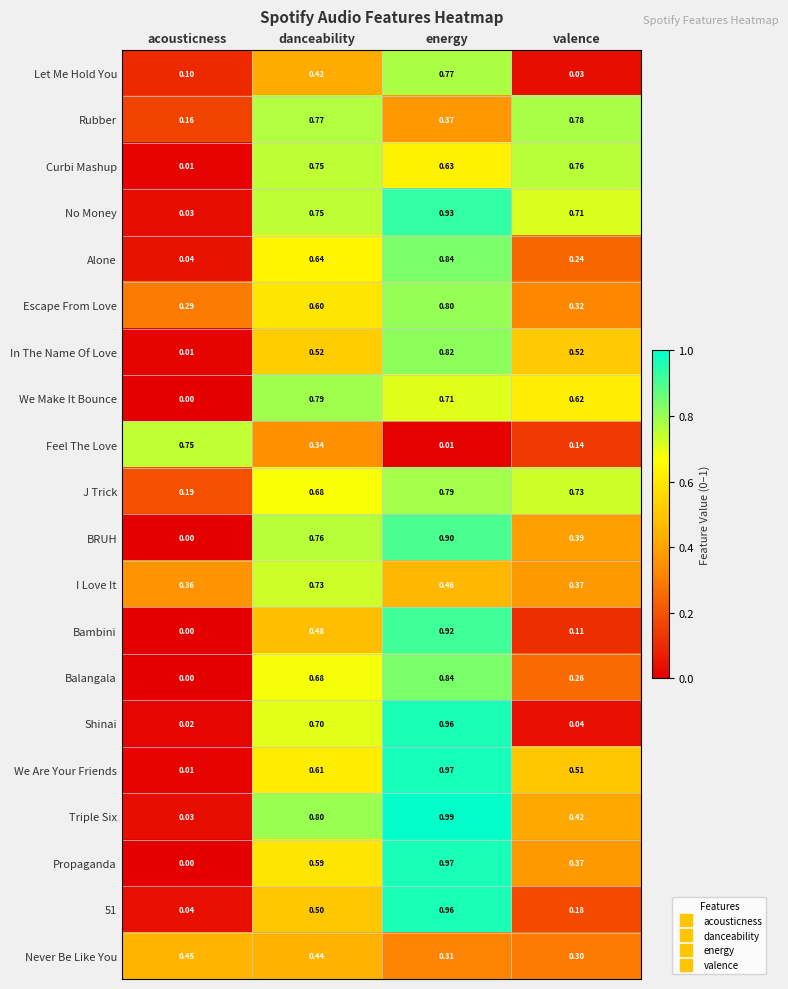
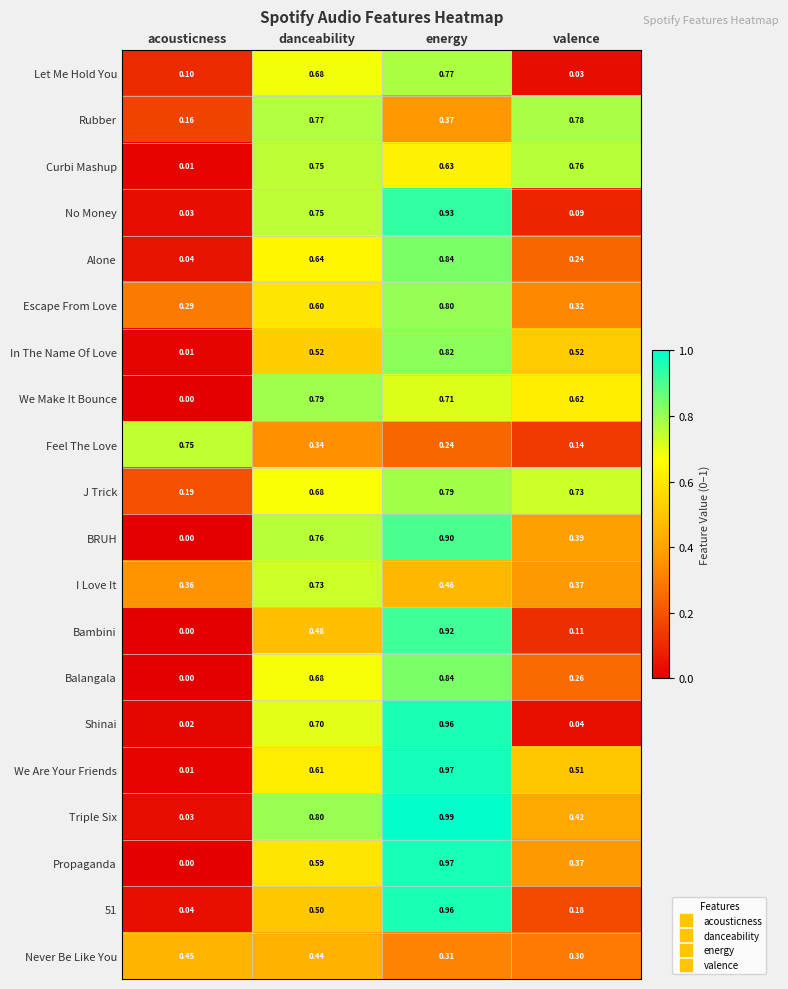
  {
    "Let Me Hold You": {
      "acousticness": 0.10,
-     "danceability": 0.42,
+     "danceability": 0.68,
      "energy": 0.77,
      "valence": 0.03
    },
    "Rubber": {
      "acousticness": 0.16,
      "danceability": 0.77,
      "energy": 0.37,
      "valence": 0.78
    },
    "Curbi Mashup": {
      "acousticness": 0.01,
      "danceability": 0.75,
      "energy": 0.63,
      "valence": 0.76
    },
    "No Money": {
      "acousticness": 0.03,
      "danceability": 0.75,
      "energy": 0.93,
-     "valence": 0.71
+     "valence": 0.09
    },
    "Alone": {
      "acousticness": 0.04,
      "danceability": 0.64,
      "energy": 0.84,
      "valence": 0.24
    },
    "Escape From Love": {
      "acousticness": 0.29,
      "danceability": 0.60,
      "energy": 0.80,
      "valence": 0.32
    },
    "In The Name Of Love": {
      "acousticness": 0.01,
      "danceability": 0.52,
      "energy": 0.82,
      "valence": 0.52
    },
    "We Make It Bounce": {
      "acousticness": 0.00,
      "danceability": 0.79,
      "energy": 0.71,
      "valence": 0.62
    },
    "Feel The Love": {
      "acousticness": 0.75,
      "danceability": 0.34,
-     "energy": 0.01,
+     "energy": 0.24,
      "valence": 0.14
    },
    "J Trick": {
      "acousticness": 0.19,
      "danceability": 0.68,
      "energy": 0.79,
      "valence": 0.73
    },
    "BRUH": {
      "acousticness": 0.00,
      "danceability": 0.76,
      "energy": 0.90,
      "valence": 0.39
    },
    "I Love It": {
      "acousticness": 0.36,
      "danceability": 0.73,
      "energy": 0.46,
      "valence": 0.37
    },
    "Bambini": {
      "acousticness": 0.00,
      "danceability": 0.48,
      "energy": 0.92,
      "valence": 0.11
    },
    "Balangala": {
      "acousticness": 0.00,
      "danceability": 0.68,
      "energy": 0.84,
      "valence": 0.26
    },
    "Shinai": {
      "acousticness": 0.02,
      "danceability": 0.70,
      "energy": 0.96,
      "valence": 0.04
    },
    "We Are Your Friends": {
      "acousticness": 0.01,
      "danceability": 0.61,
      "energy": 0.97,
      "valence": 0.51
    },
    "Triple Six": {
      "acousticness": 0.03,
      "danceability": 0.80,
      "energy": 0.99,
      "valence": 0.42
    },
    "Propaganda": {
      "acousticness": 0.00,
      "danceability": 0.59,
      "energy": 0.97,
      "valence": 0.37
    },
    "51": {
      "acousticness": 0.04,
      "danceability": 0.50,
      "energy": 0.96,
      "valence": 0.18
    },
    "Never Be Like You": {
      "acousticness": 0.45,
      "danceability": 0.44,
      "energy": 0.31,
      "valence": 0.30
    }
  }
